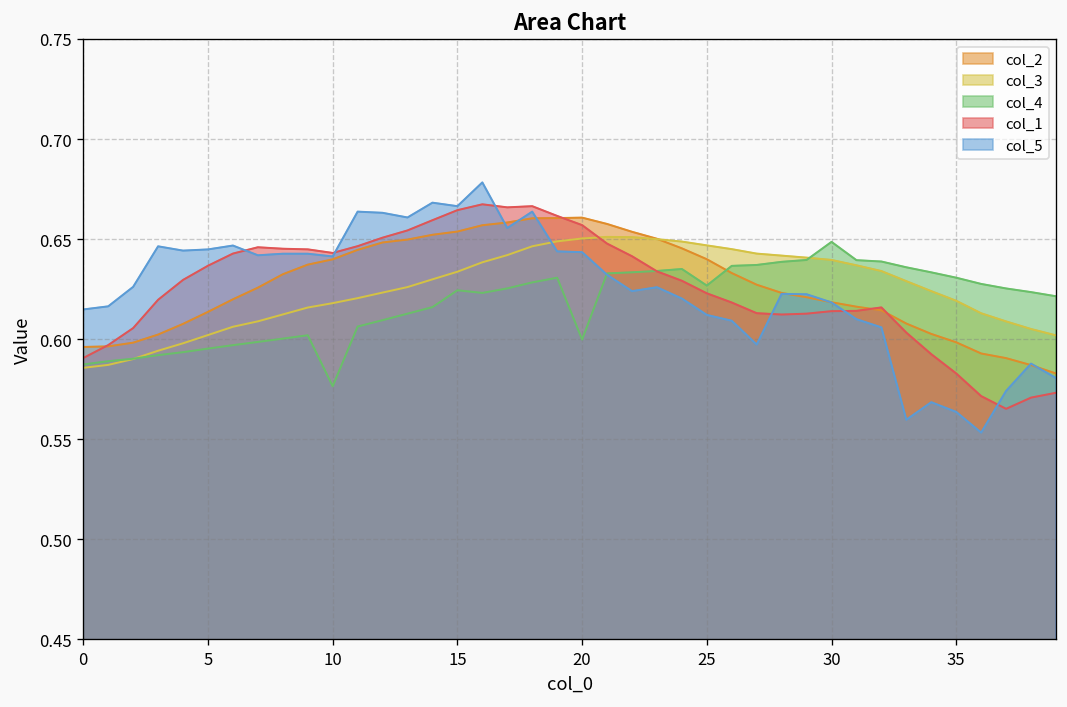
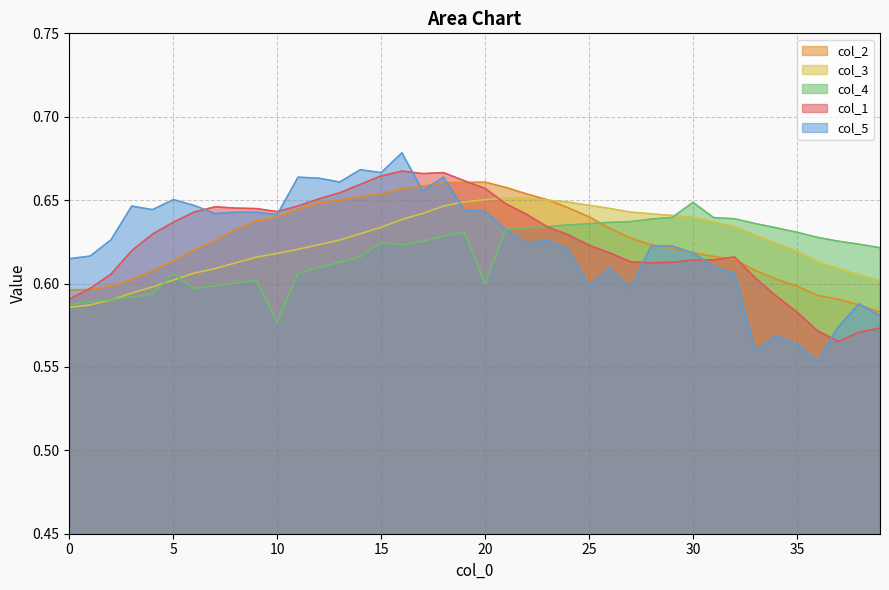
  {
    "col_4": {
      "0": 0.587,
-     "5": 0.595,
+     "5": 0.606,
      "10": 0.577,
      "15": 0.624,
      "20": 0.600,
-     "25": 0.627,
+     "25": 0.636,
      "30": 0.649,
      "35": 0.631
    },
    "col_5": {
      "0": 0.615,
-     "5": 0.645,
+     "5": 0.650,
      "15": 0.666,
      "20": 0.643,
-     "25": 0.612,
+     "25": 0.599,
      "35": 0.564
    }
  }
